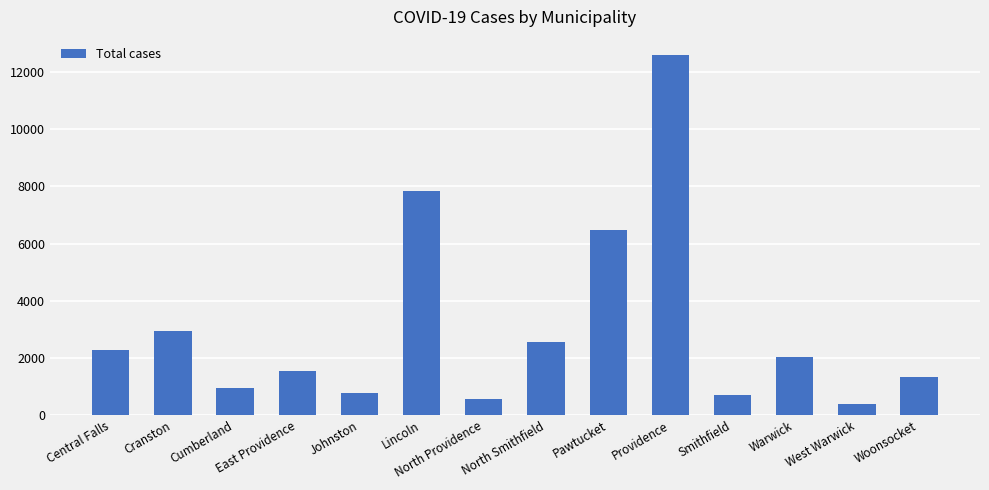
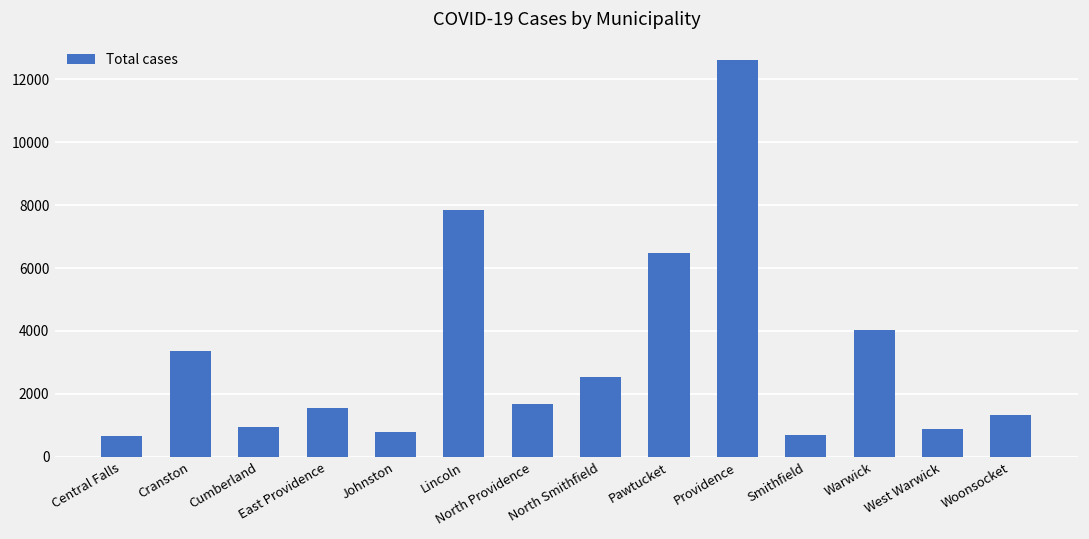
  {
-   "Central Falls": 2300,
-   "Cranston": 2900,
+   "Central Falls": 700,
+   "Cranston": 3400,
    "Cumberland": 1000,
    "East Providence": 1500,
    "Johnston": 800,
    "Lincoln": 7800,
-   "North Providence": 600,
+   "North Providence": 1700,
    "North Smithfield": 2600,
    "Pawtucket": 6500,
    "Providence": 12600,
    "Smithfield": 700,
-   "Warwick": 2000,
-   "West Warwick": 400,
+   "Warwick": 4000,
+   "West Warwick": 900,
    "Woonsocket": 1300
  }
